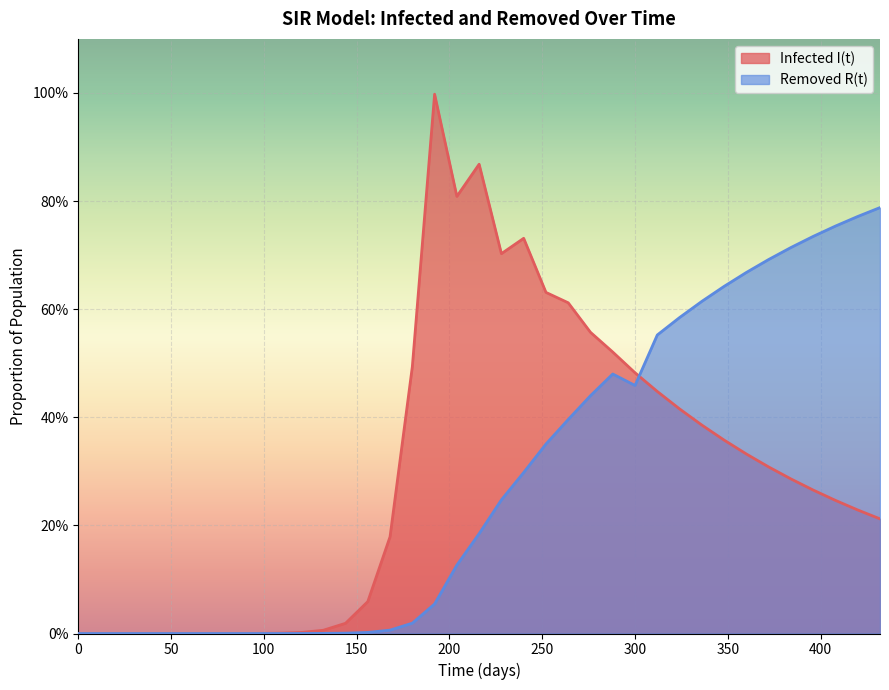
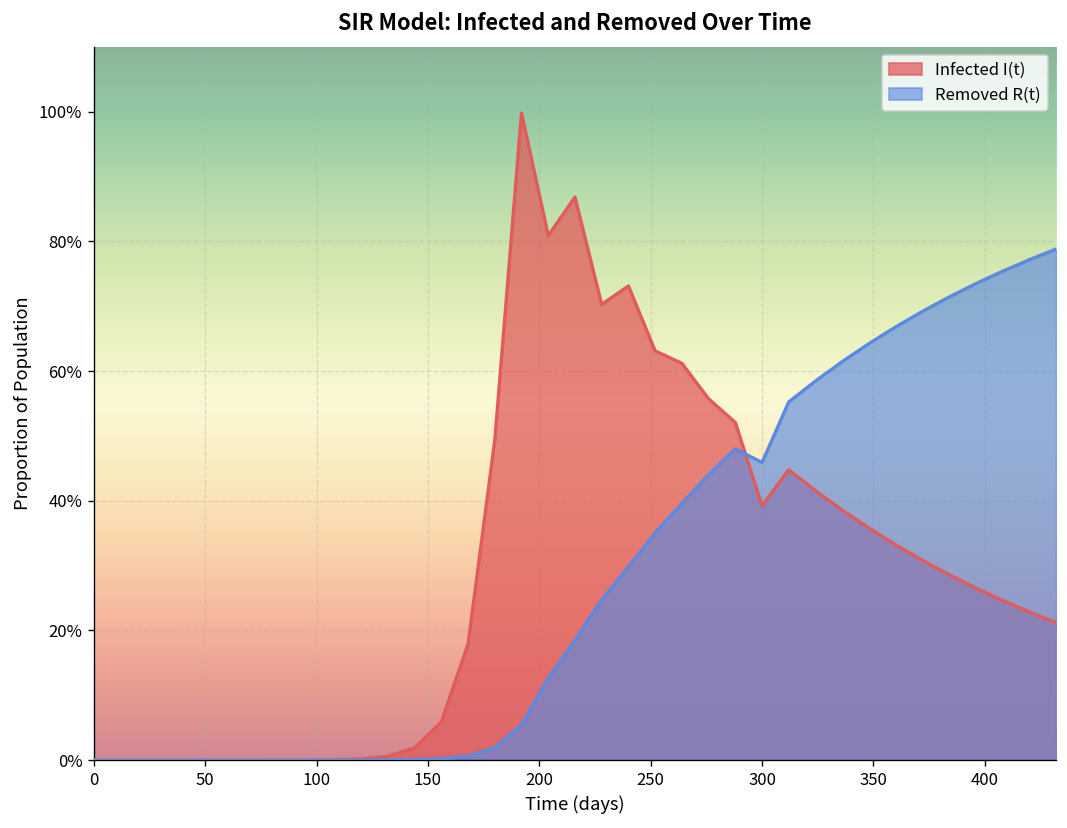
  {
    "Infected I(t)": {
-     "300": "48%"
+     "300": "39%"
    },
    "Removed R(t)": {
      "300": "46%"
    }
  }
